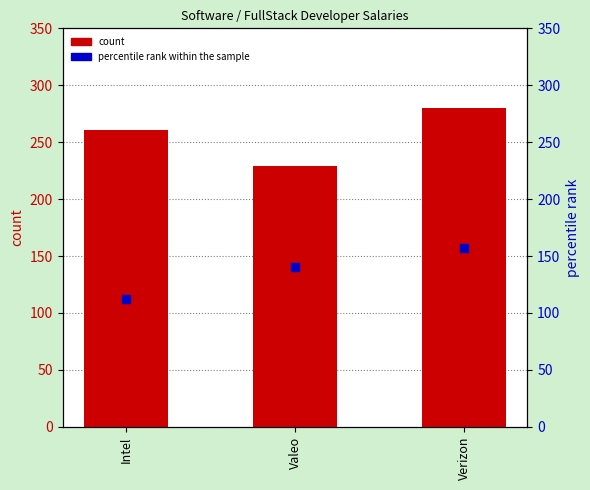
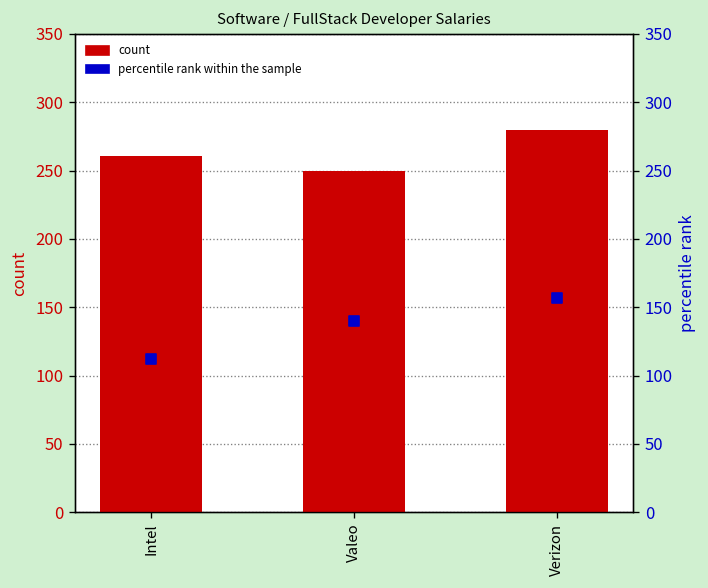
  {
    "count": {
      "Intel": 261,
-     "Valeo": 229,
+     "Valeo": 250,
      "Verizon": 280
    }
  }
